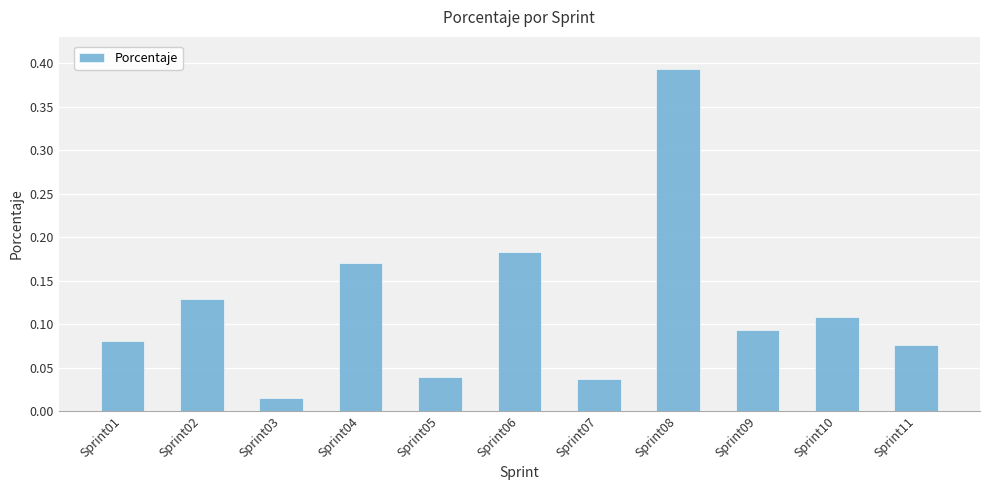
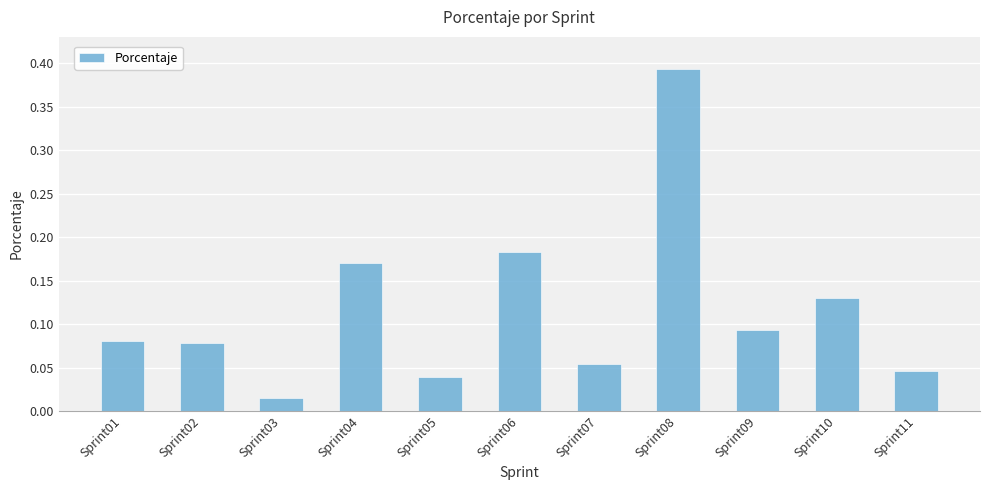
  {
    "Sprint01": 0.08,
-   "Sprint02": 0.13,
+   "Sprint02": 0.08,
    "Sprint03": 0.02,
    "Sprint04": 0.17,
    "Sprint05": 0.04,
    "Sprint06": 0.18,
-   "Sprint07": 0.04,
+   "Sprint07": 0.05,
    "Sprint08": 0.39,
    "Sprint09": 0.09,
-   "Sprint10": 0.11,
-   "Sprint11": 0.08
+   "Sprint10": 0.13,
+   "Sprint11": 0.05
  }
